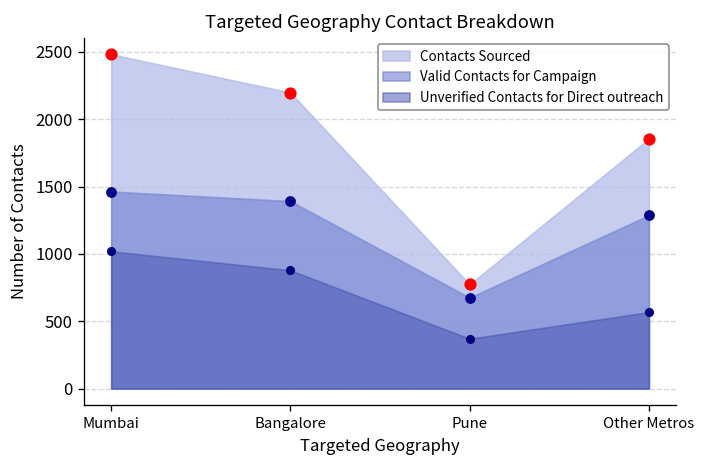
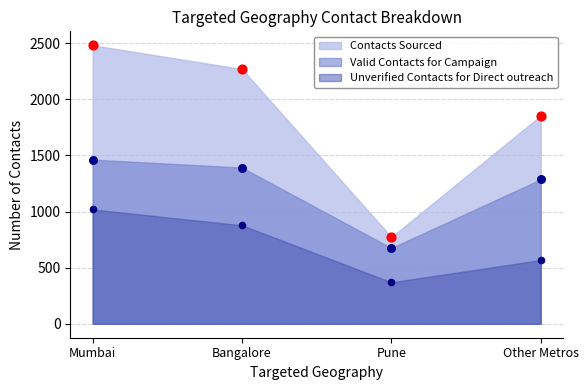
  {
    "Contacts Sourced": {
      "Mumbai": 2480,
-     "Bangalore": 2200,
+     "Bangalore": 2270,
      "Pune": 770,
      "Other Metros": 1860
    }
  }
